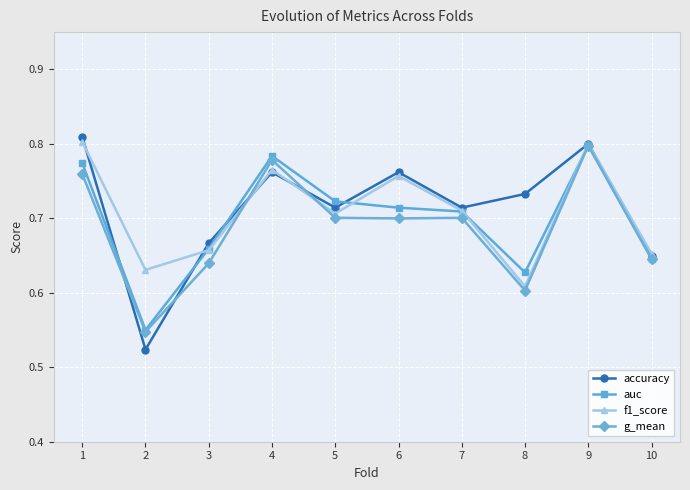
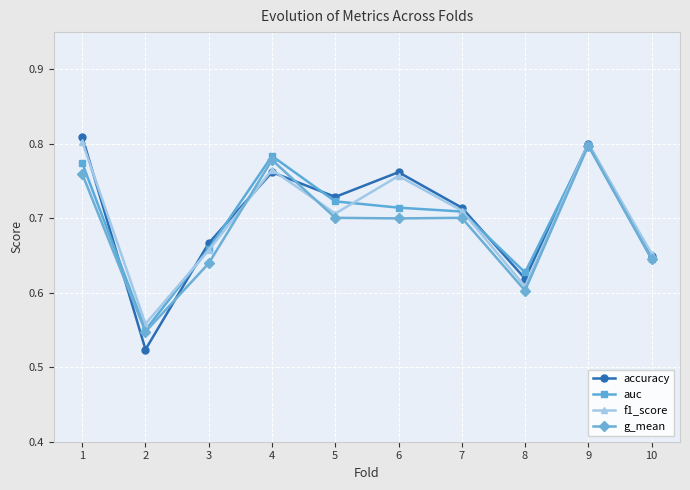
  {
    "accuracy": {
      "1": 0.81,
      "2": 0.52,
      "3": 0.67,
-     "5": 0.71,
+     "5": 0.73,
      "6": 0.76,
      "7": 0.71,
-     "8": 0.73
+     "8": 0.62
    },
    "f1_score": {
      "1": 0.80,
-     "2": 0.63,
+     "2": 0.56,
      "5": 0.71,
      "6": 0.76,
      "8": 0.61
    }
  }
